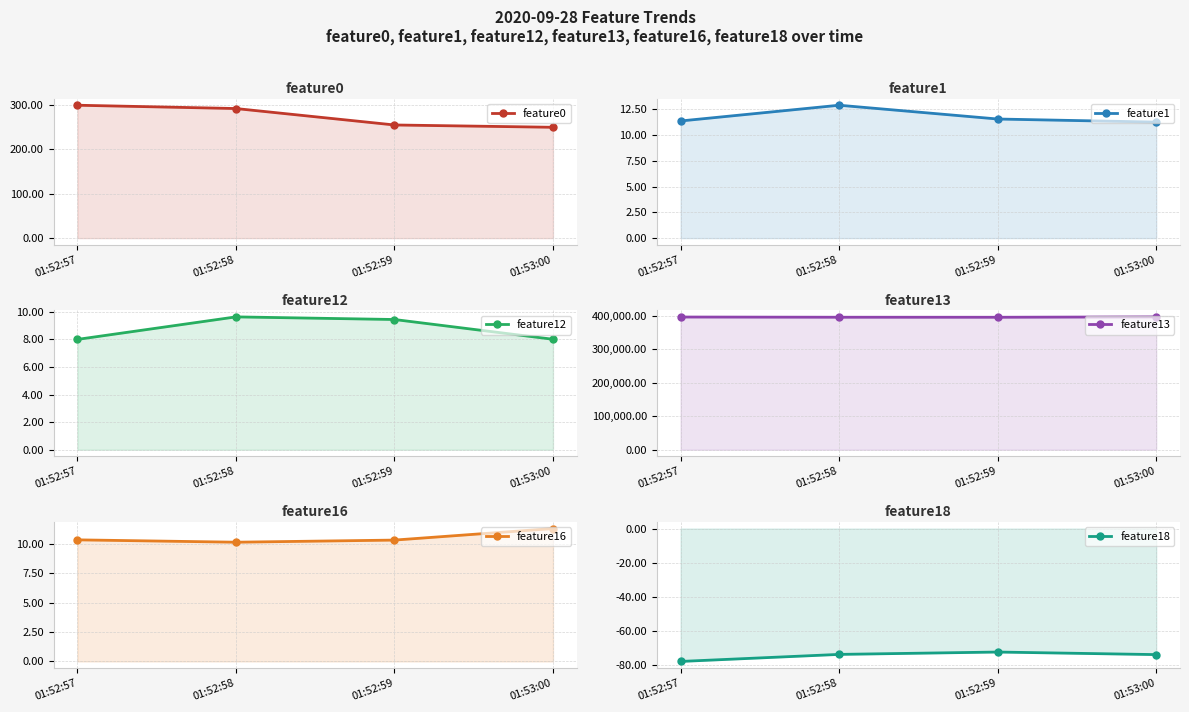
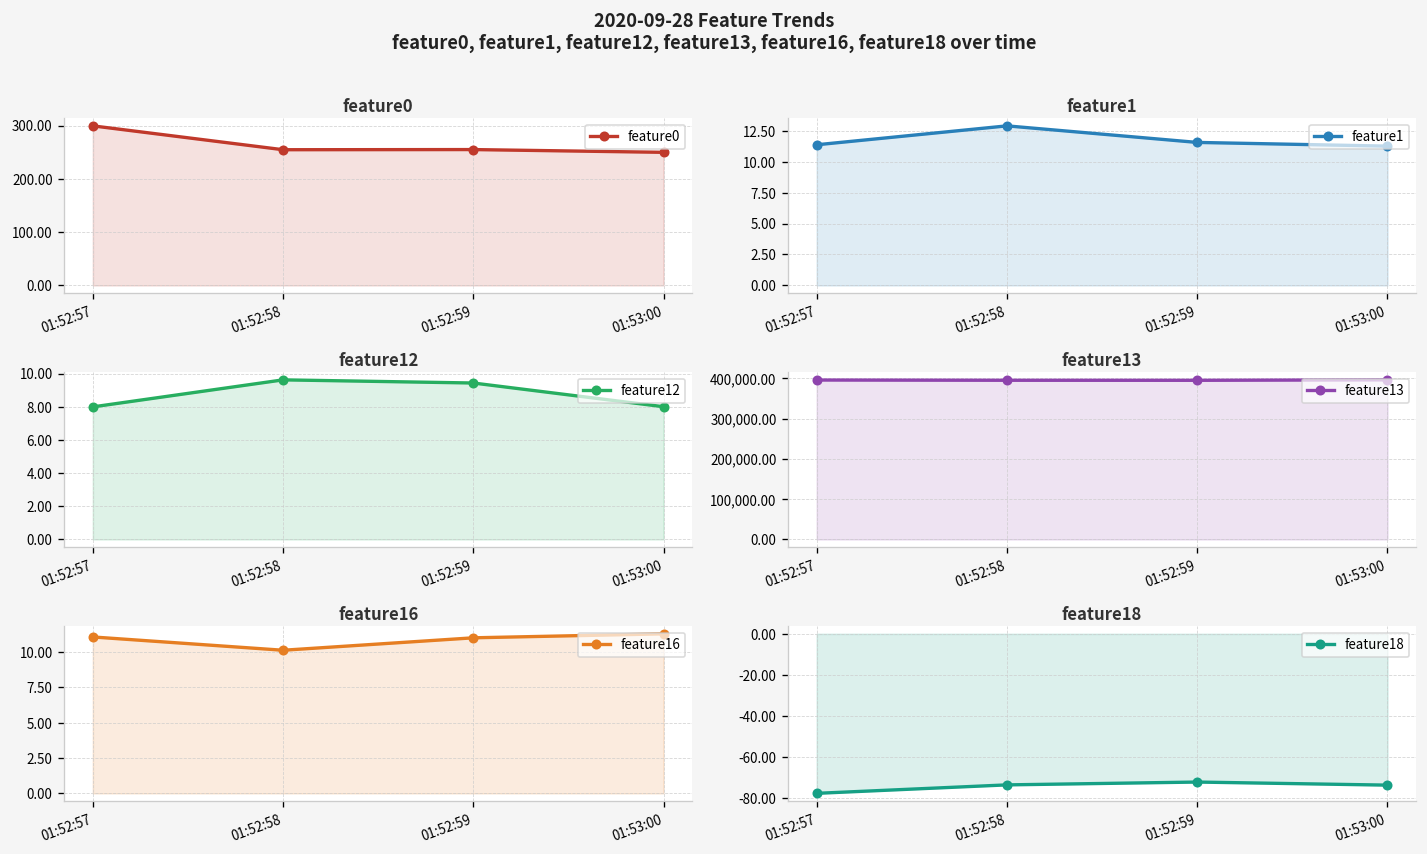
  {
    "feature0": {
      "01:52:57": "300",
-     "01:52:58": "290",
+     "01:52:58": "250",
      "01:52:59": "250",
      "01:53:00": "250"
    },
    "feature1": {
      "01:52:57": "11.4",
      "01:52:58": "12.9",
      "01:52:59": "11.6"
    },
    "feature12": {
      "01:52:57": "8.0",
      "01:52:58": "9.6",
      "01:52:59": "9.4",
      "01:53:00": "8.0"
    },
    "feature13": {
      "01:52:57": "400,000",
      "01:52:58": "400,000",
      "01:52:59": "400,000"
    },
    "feature16": {
-     "01:52:57": "10.3",
+     "01:52:57": "11.1",
      "01:52:58": "10.1",
-     "01:52:59": "10.3"
+     "01:52:59": "11.0"
    }
  }
